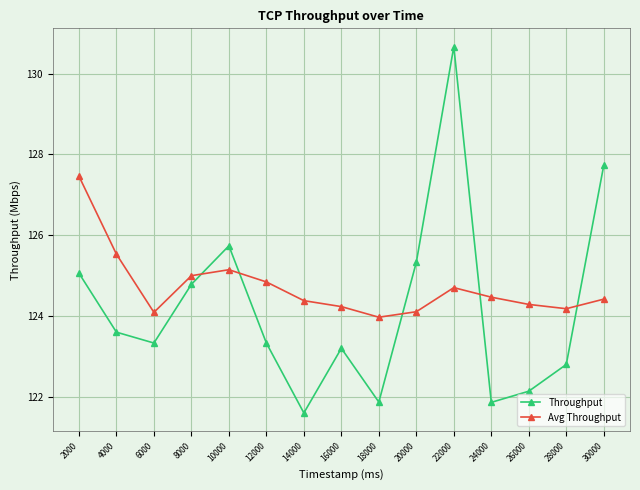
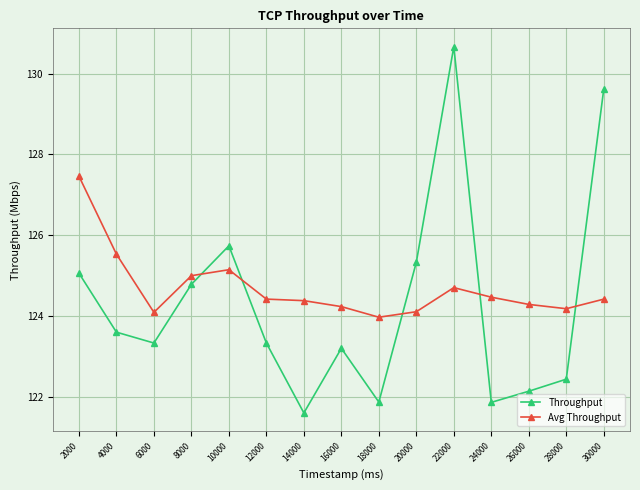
  {
    "Throughput": {
      "2000": 125.1,
      "4000": 123.6,
      "6000": 123.3,
      "8000": 124.8,
      "10000": 125.7,
      "12000": 123.3,
      "14000": 121.6,
      "16000": 123.2,
      "18000": 121.9,
      "20000": 125.3,
      "22000": 130.7,
      "24000": 121.9,
      "26000": 122.1,
-     "28000": 122.8,
-     "30000": 127.7
+     "28000": 122.4,
+     "30000": 129.6
    },
    "Avg Throughput": {
      "2000": 127.5,
      "4000": 125.5,
      "6000": 124.1,
      "8000": 125.0,
      "10000": 125.1,
-     "12000": 124.8,
+     "12000": 124.4,
      "14000": 124.4,
      "16000": 124.2,
      "18000": 124.0,
      "20000": 124.1,
      "22000": 124.7,
      "24000": 124.5,
      "26000": 124.3,
      "28000": 124.2,
      "30000": 124.4
    }
  }
